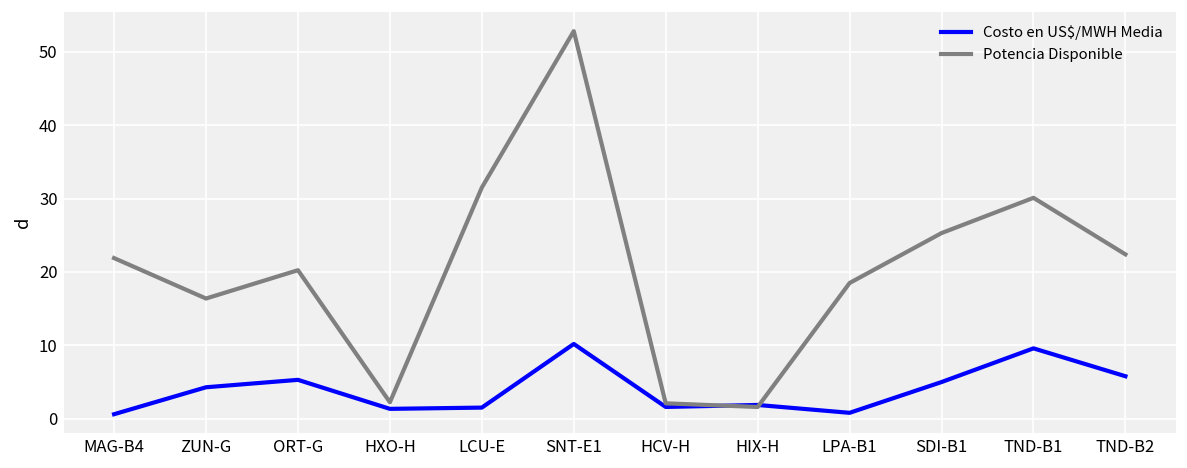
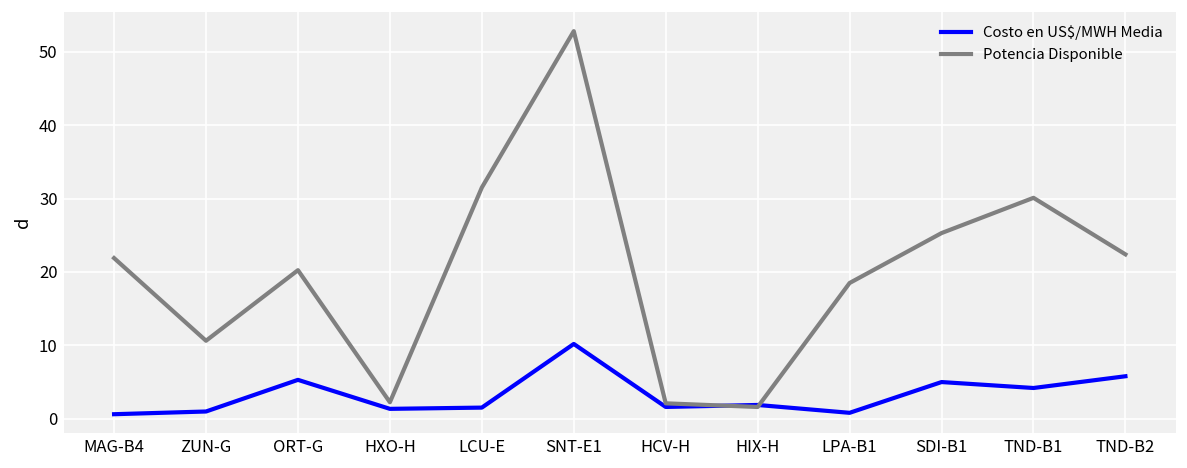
  {
    "Costo en US$/MWH Media": {
      "MAG-B4": 1,
-     "ZUN-G": 4,
+     "ZUN-G": 1,
      "ORT-G": 5,
      "HXO-H": 1,
      "LCU-E": 2,
      "SNT-E1": 10,
      "HCV-H": 2,
      "LPA-B1": 1,
      "SDI-B1": 5,
-     "TND-B1": 10,
+     "TND-B1": 4,
      "TND-B2": 6
    },
    "Potencia Disponible": {
      "MAG-B4": 22,
-     "ZUN-G": 16,
+     "ZUN-G": 11,
      "ORT-G": 20,
      "HXO-H": 2,
      "LCU-E": 32,
      "SNT-E1": 53,
      "HCV-H": 2,
      "LPA-B1": 19,
      "SDI-B1": 25,
      "TND-B1": 30,
      "TND-B2": 22
    }
  }
